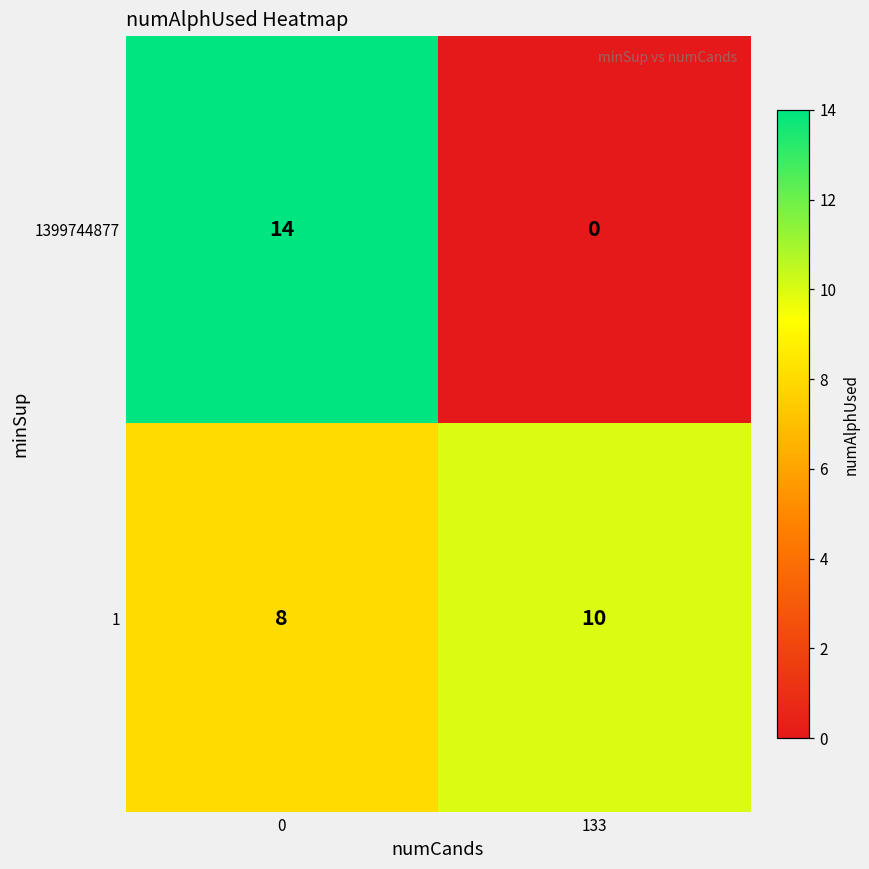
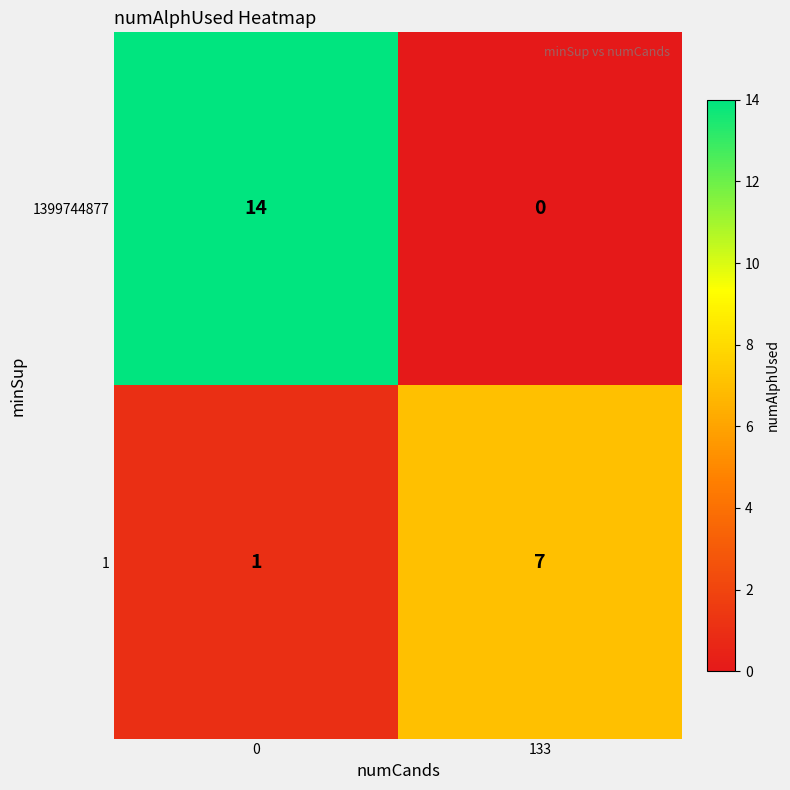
  {
    "1399744877": {
      "0": 14
    },
    "1": {
-     "0": 8,
-     "133": 10
+     "0": 1,
+     "133": 7
    }
  }
